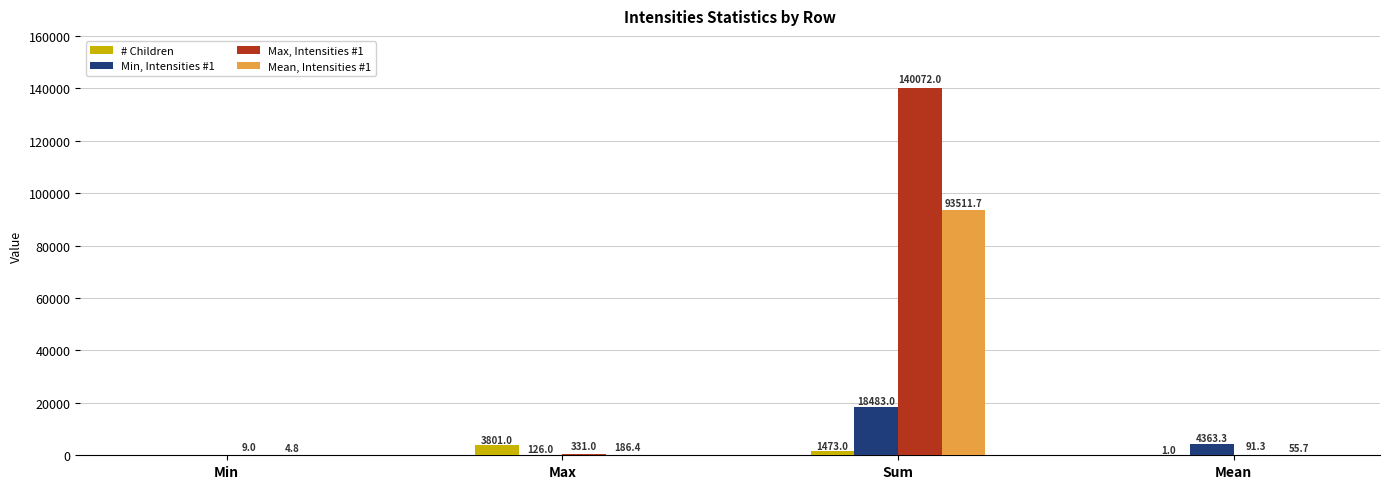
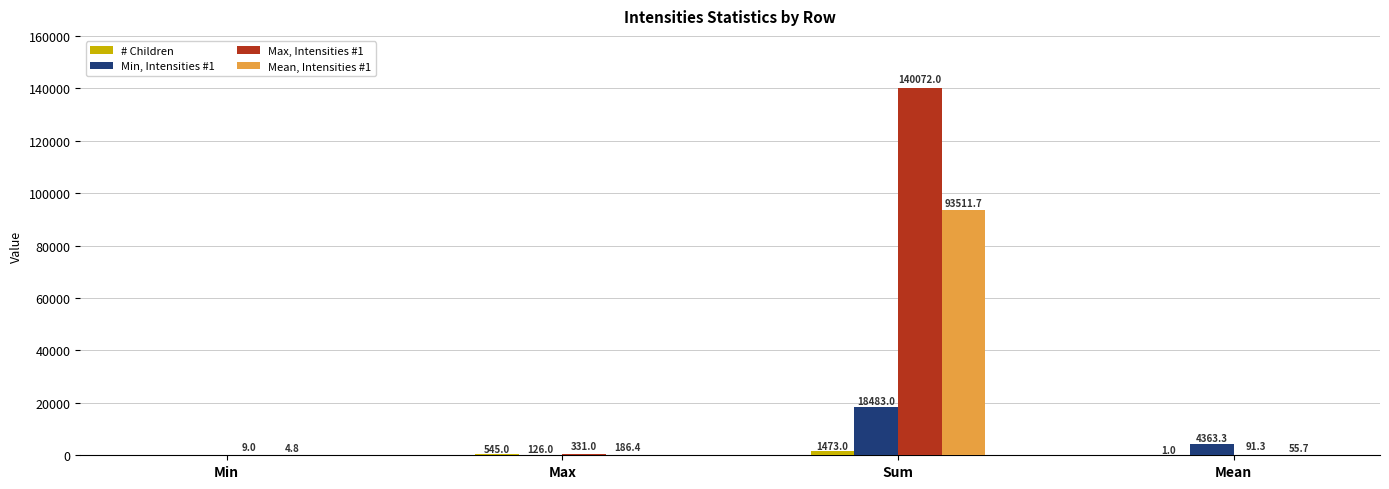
  {
    "# Children": {
-     "Max": 3801.0,
+     "Max": 545.0,
      "Sum": 1473.0,
      "Mean": 1.0
    },
    "Min, Intensities #1": {
      "Max": 126.0,
      "Sum": 18483.0,
      "Mean": 4363.3
    },
    "Max, Intensities #1": {
      "Min": 9.0,
      "Max": 331.0,
      "Sum": 140072.0,
      "Mean": 91.3
    },
    "Mean, Intensities #1": {
      "Min": 4.8,
      "Max": 186.4,
      "Sum": 93511.7,
      "Mean": 55.7
    }
  }
